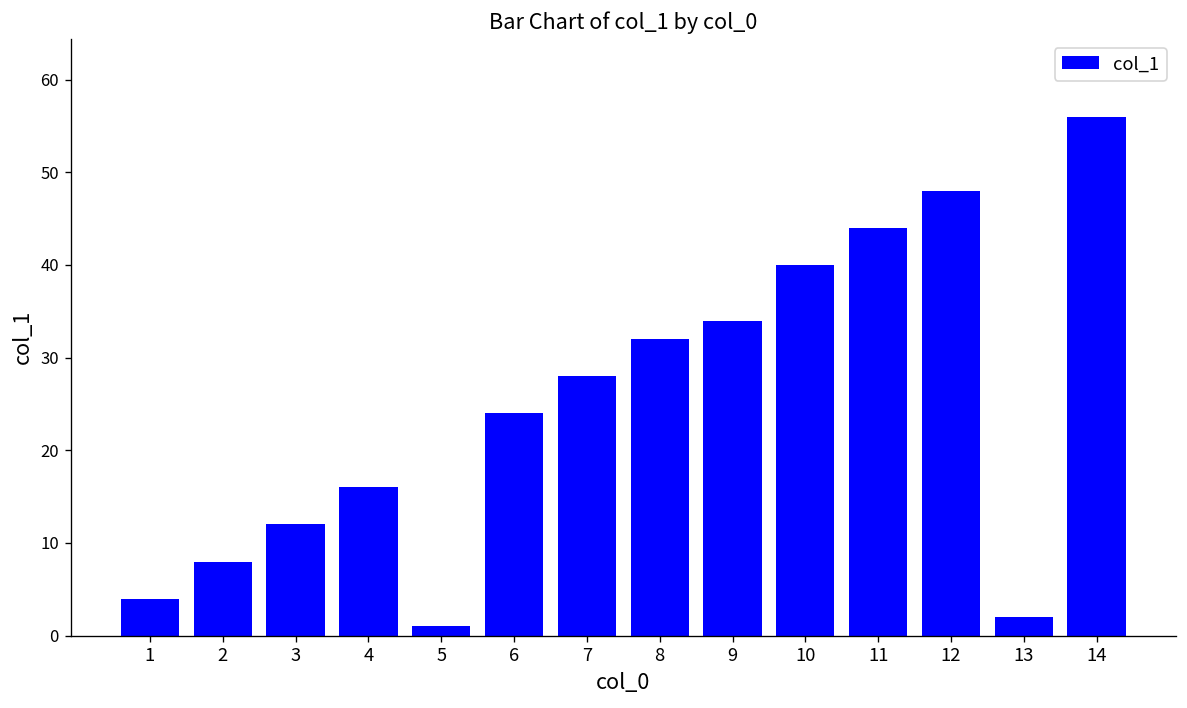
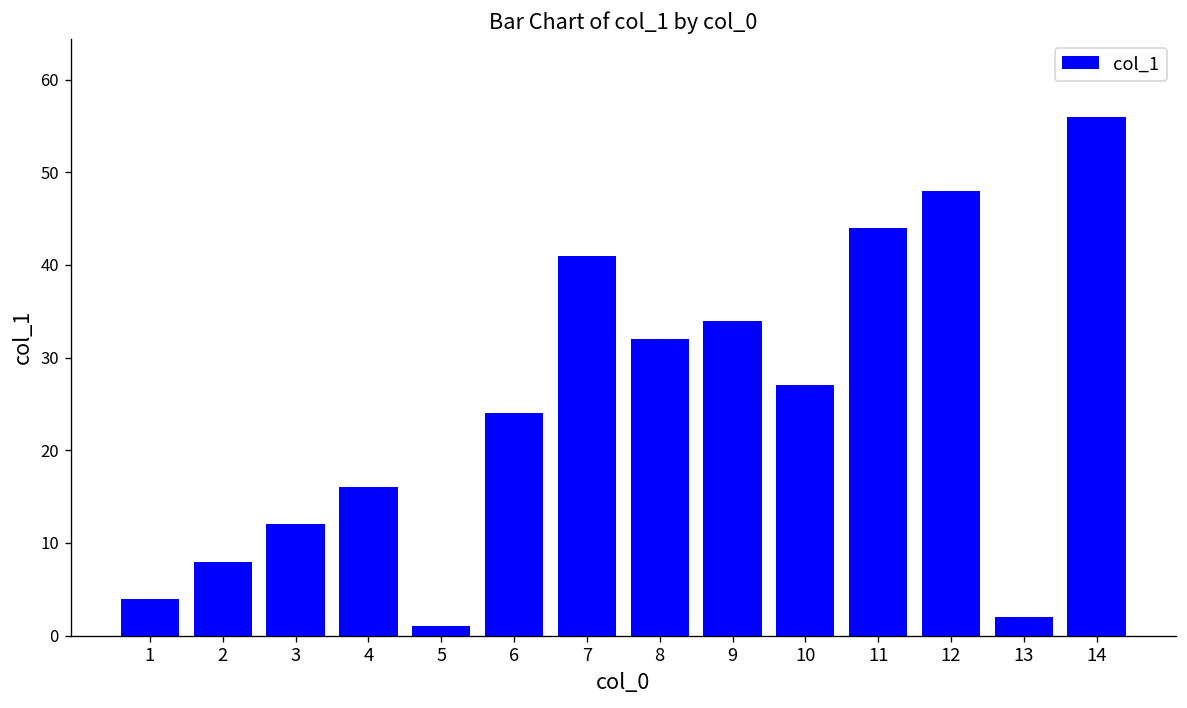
  {
    "1": 4,
    "2": 8,
    "3": 12,
    "4": 16,
    "5": 1,
    "6": 24,
-   "7": 28,
+   "7": 41,
    "8": 32,
    "9": 34,
-   "10": 40,
+   "10": 27,
    "11": 44,
    "12": 48,
    "13": 2,
    "14": 56
  }
